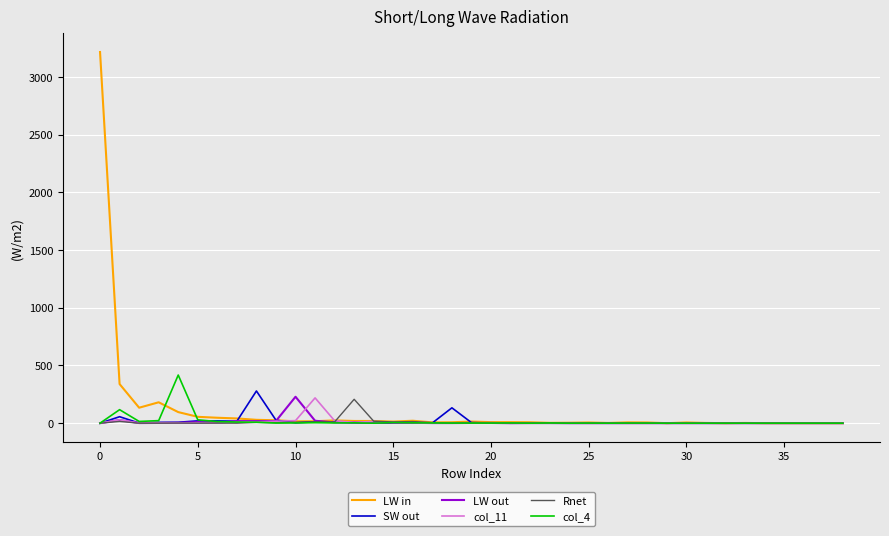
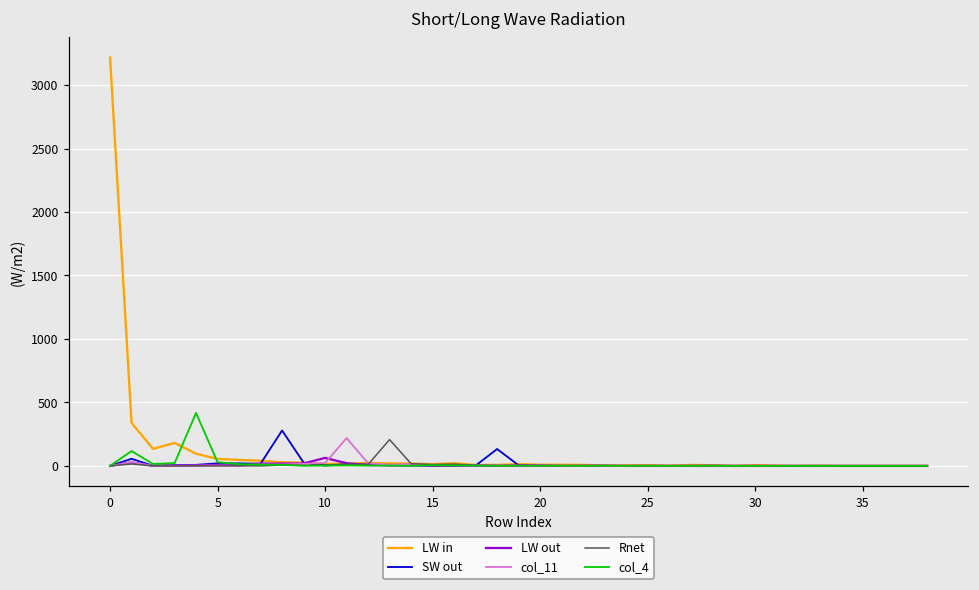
  {
    "LW in": {
      "0": 3220,
      "5": 60
    },
    "LW out": {
-     "10": 230
+     "10": 60
    }
  }
